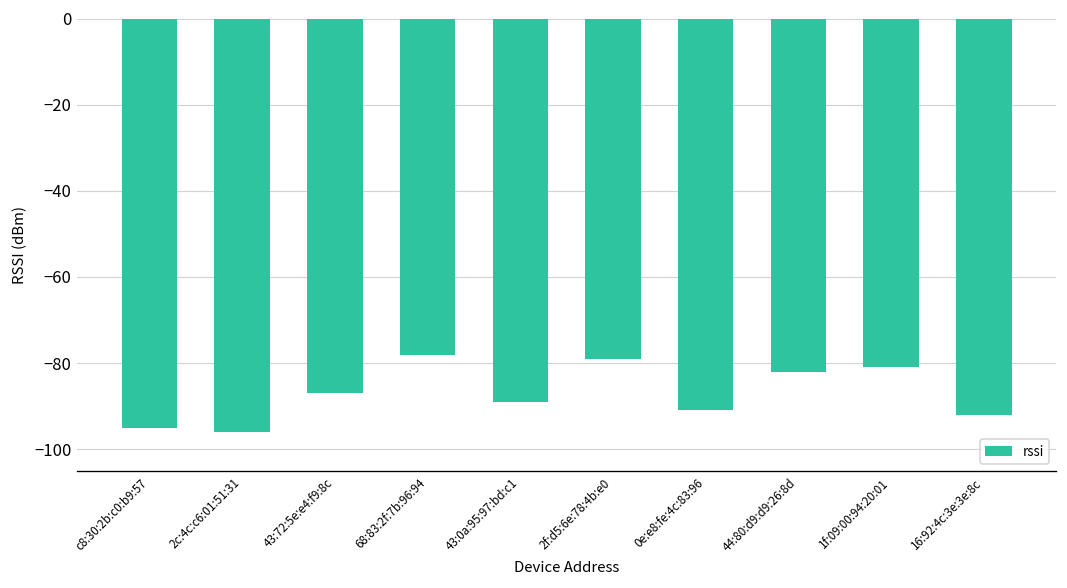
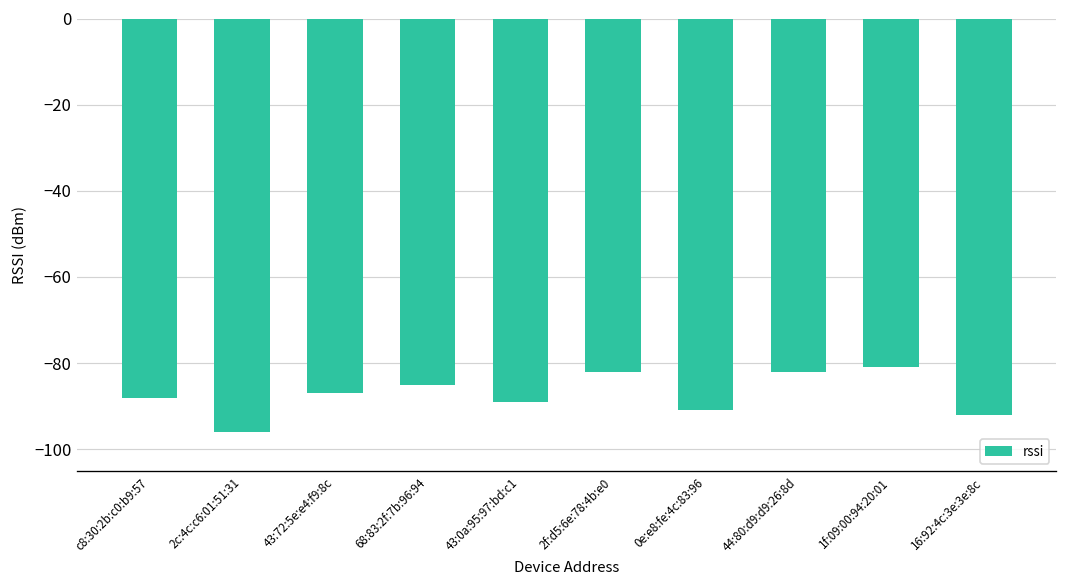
  {
-   "c8:30:2b:c0:b9:57": -95,
+   "c8:30:2b:c0:b9:57": -88,
    "2c:4c:c6:01:51:31": -96,
    "43:72:5e:e4:f9:8c": -87,
-   "68:83:2f:7b:96:94": -78,
+   "68:83:2f:7b:96:94": -85,
    "43:0a:95:97:bd:c1": -89,
-   "2f:d5:6e:78:4b:e0": -79,
+   "2f:d5:6e:78:4b:e0": -82,
    "0e:e8:fe:4c:83:96": -91,
    "44:80:d9:d9:26:8d": -82,
    "1f:09:00:94:20:01": -81,
    "16:92:4c:3e:3e:8c": -92
  }
